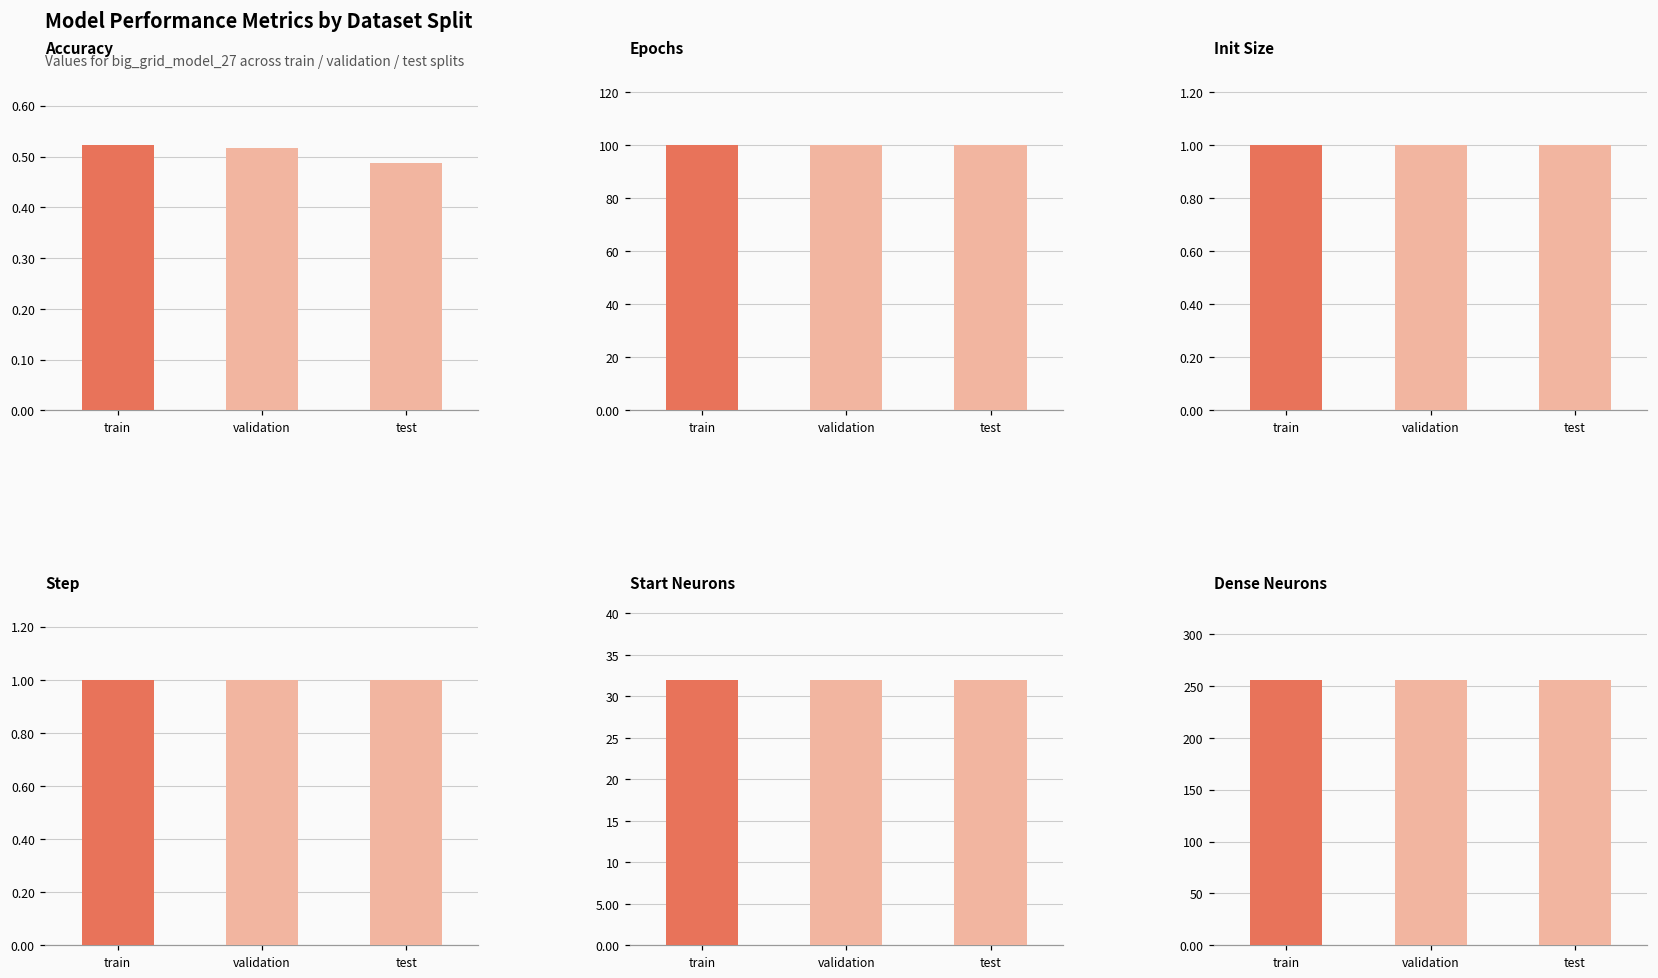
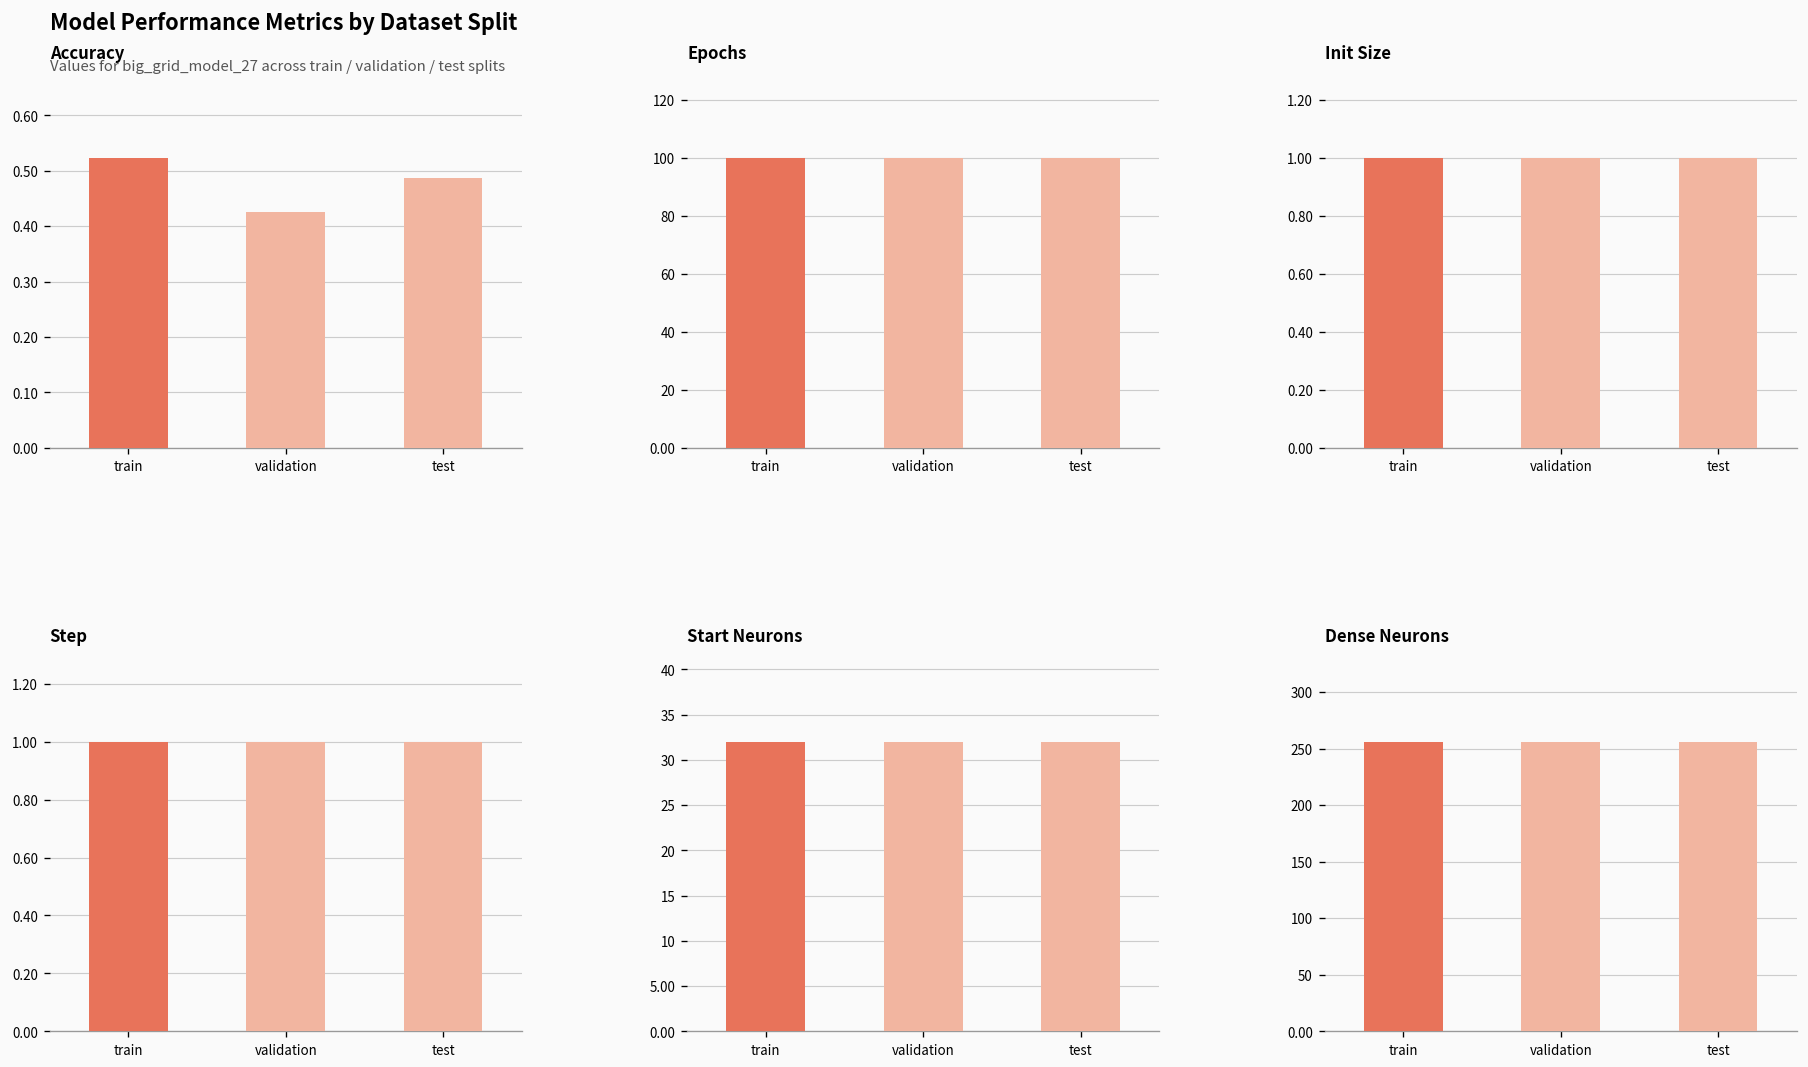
  {
    "Accuracy": {
      "train": 0.52,
-     "validation": 0.52,
+     "validation": 0.43,
      "test": 0.49
    },
    "Epochs": {
      "train": 100,
      "validation": 100,
      "test": 100
    },
    "Init Size": {
      "train": 1.00,
      "validation": 1.00,
      "test": 1.00
    },
    "Step": {
      "train": 1.00,
      "validation": 1.00,
      "test": 1.00
    },
    "Start Neurons": {
      "train": 32,
      "validation": 32,
      "test": 32
    },
    "Dense Neurons": {
      "train": 260,
      "validation": 260,
      "test": 260
    }
  }
